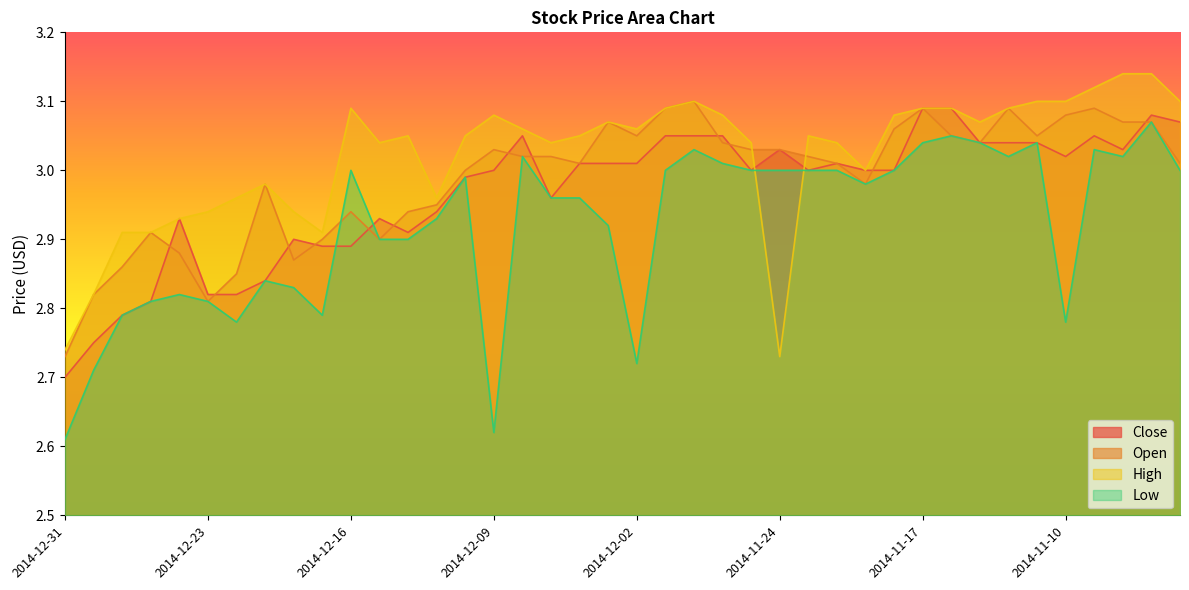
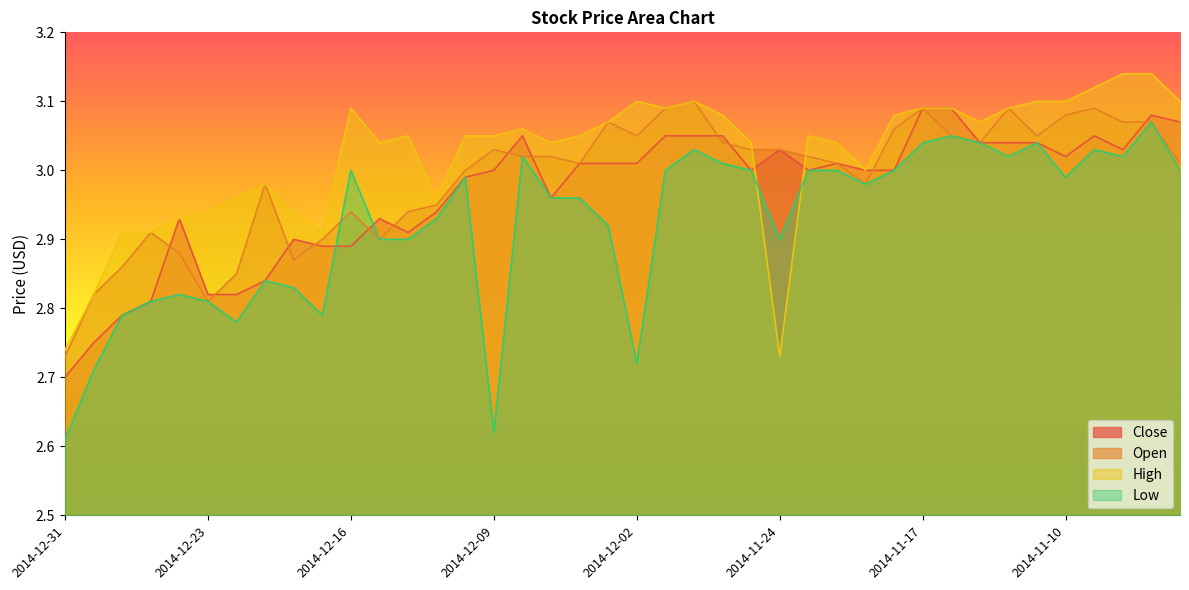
  {
    "High": {
      "2014-12-31": 2.74,
      "2014-12-23": 2.94,
      "2014-12-16": 3.09,
-     "2014-12-09": 3.08,
-     "2014-12-02": 3.06,
+     "2014-12-09": 3.05,
+     "2014-12-02": 3.10,
      "2014-11-24": 2.73,
      "2014-11-10": 3.10
    },
    "Low": {
      "2014-12-31": 2.61,
      "2014-12-16": 3.00,
      "2014-12-09": 2.62,
      "2014-12-02": 2.72,
-     "2014-11-24": 3.0,
+     "2014-11-24": 2.9,
      "2014-11-17": 3.04,
-     "2014-11-10": 2.78
+     "2014-11-10": 2.99
    }
  }
